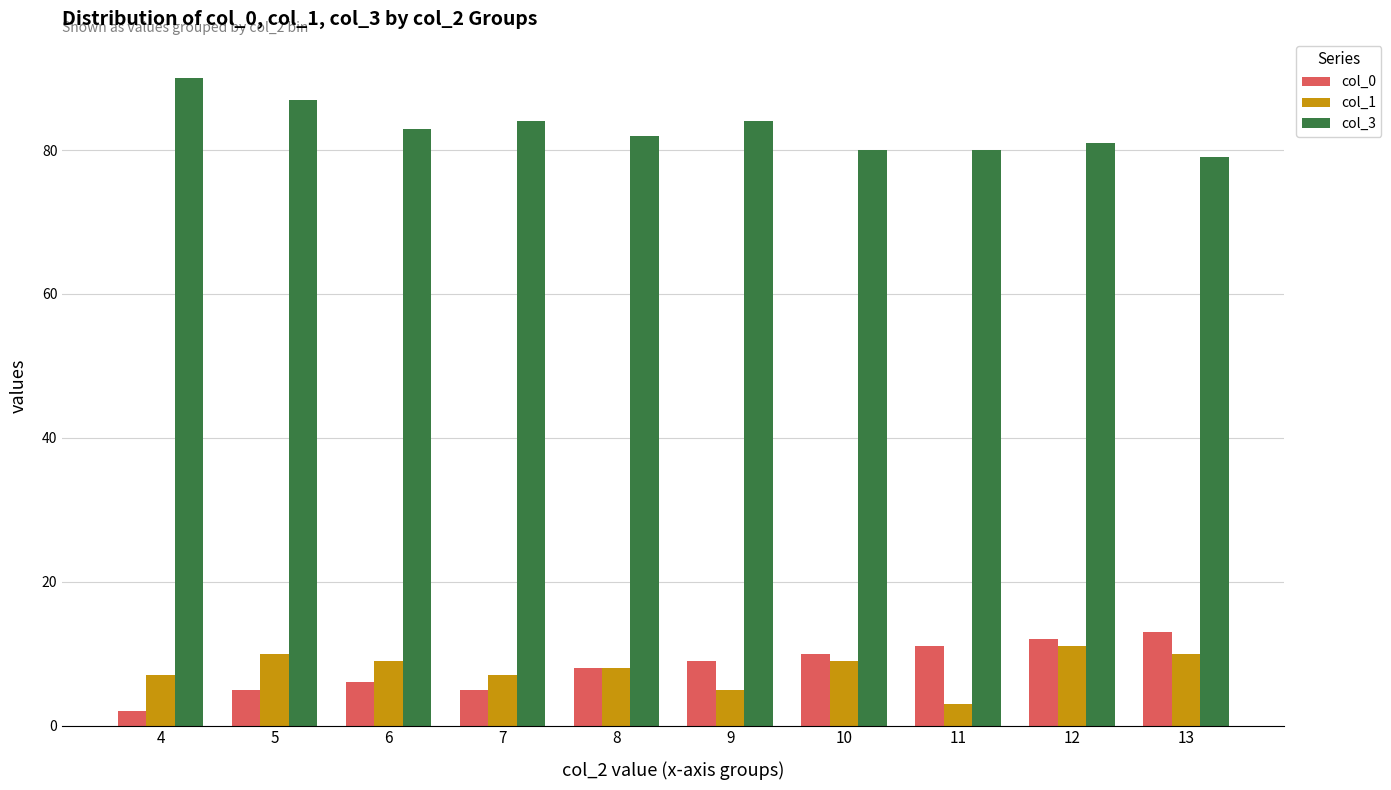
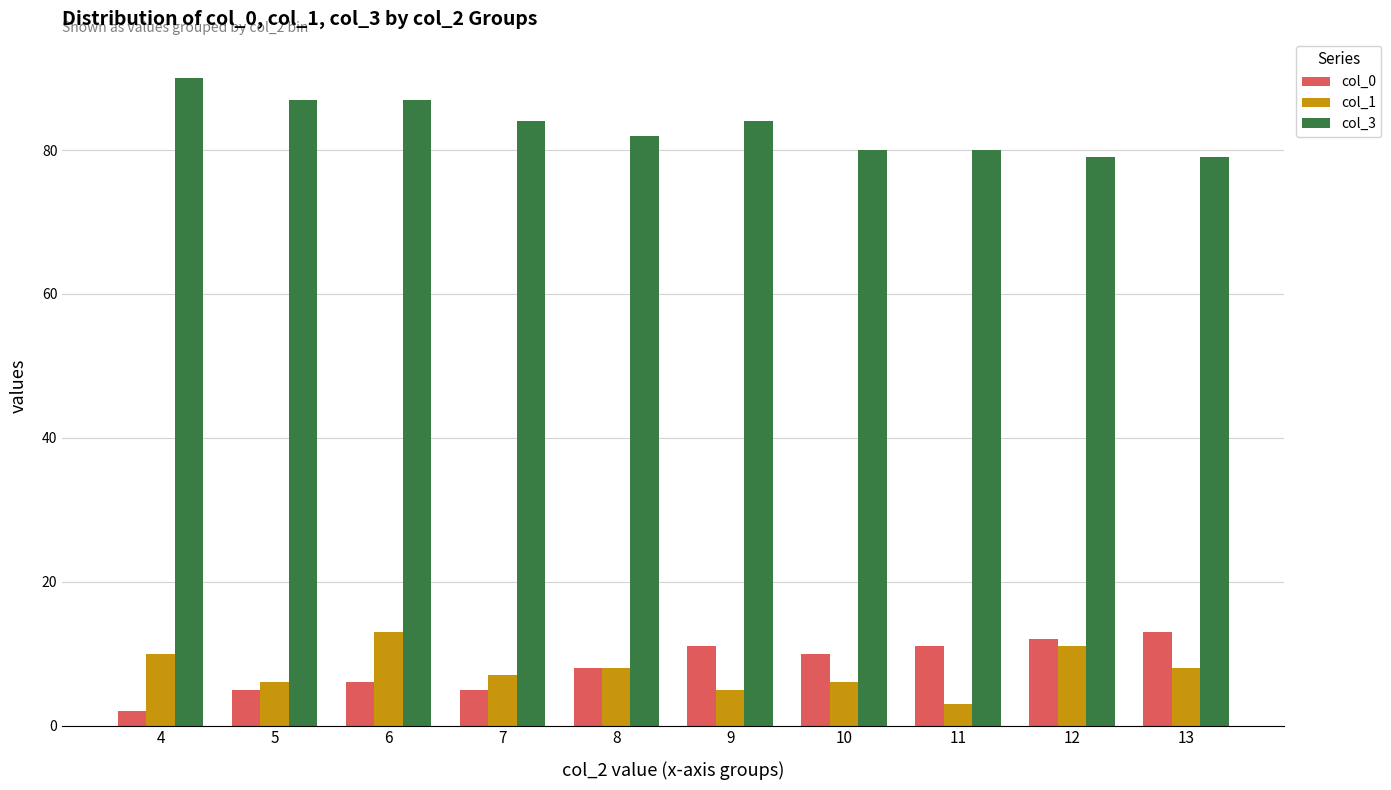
  {
    "col_0": {
      "4": 2,
      "5": 5,
      "6": 6,
      "7": 5,
      "8": 8,
-     "9": 9,
+     "9": 11,
      "10": 10,
      "11": 11,
      "12": 12,
      "13": 13
    },
    "col_1": {
-     "4": 7,
-     "5": 10,
-     "6": 9,
+     "4": 10,
+     "5": 6,
+     "6": 13,
      "7": 7,
      "8": 8,
      "9": 5,
-     "10": 9,
+     "10": 6,
      "11": 3,
      "12": 11,
-     "13": 10
+     "13": 8
    },
    "col_3": {
      "4": 90,
      "5": 87,
-     "6": 83,
+     "6": 87,
      "7": 84,
      "8": 82,
      "9": 84,
      "10": 80,
      "11": 80,
-     "12": 81,
+     "12": 79,
      "13": 79
    }
  }
